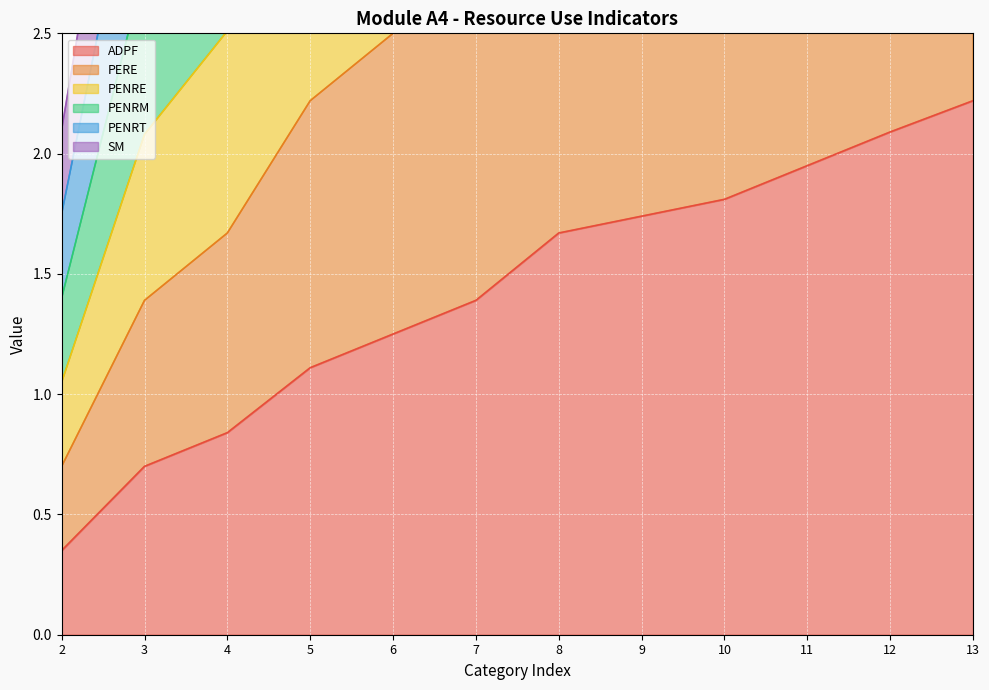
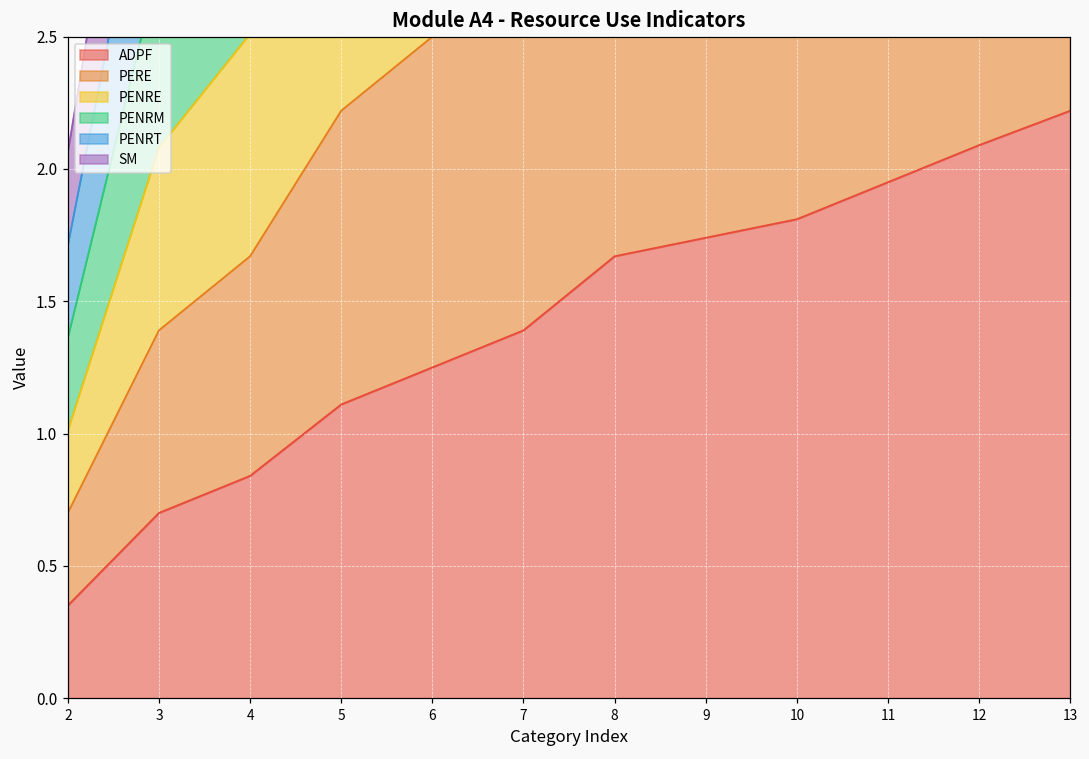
  {
    "PENRE": {
-     "2": 0.35
+     "2": 0.31
    },
    "PENRM": {
      "2": 0.35
    },
    "PENRT": {
      "2": 0.35
    },
    "SM": {
      "2": 0.35
    }
  }
